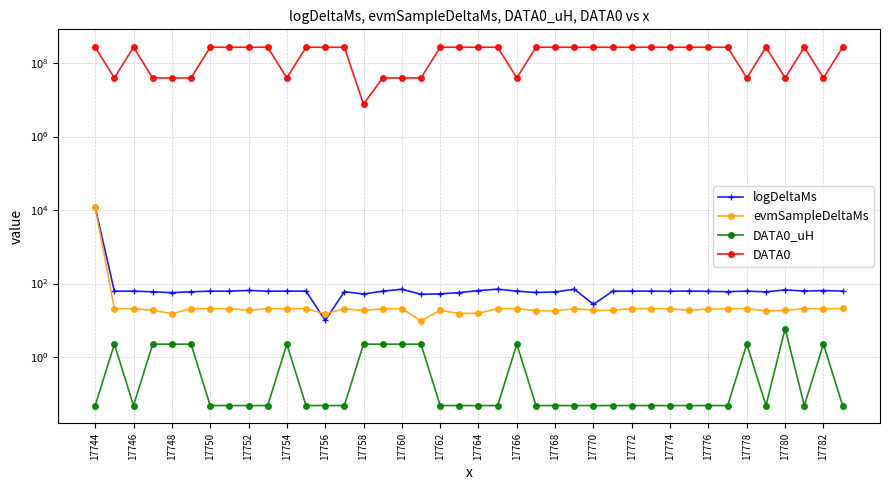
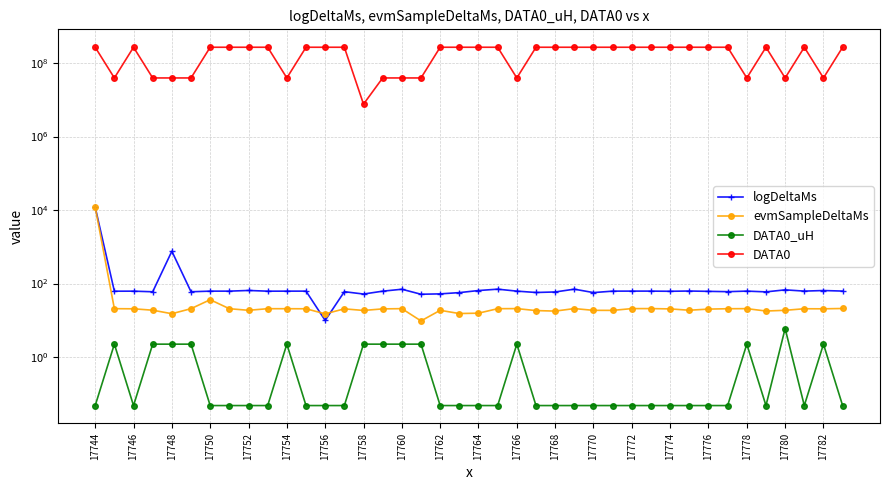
  {
    "logDeltaMs": {
      "17746": 60,
-     "17748": 60,
+     "17748": 800,
      "17750": 60,
      "17752": 60,
      "17754": 60,
      "17756": 10,
      "17758": 50,
      "17760": 70,
      "17762": 50,
      "17764": 60,
      "17766": 60,
      "17768": 60,
-     "17770": 30,
+     "17770": 60,
      "17772": 60,
      "17774": 60,
      "17776": 60,
      "17778": 60,
      "17780": 70,
      "17782": 60
    },
    "evmSampleDeltaMs": {
      "17746": 20,
      "17748": 15,
-     "17750": 20,
+     "17750": 40,
      "17752": 20,
      "17754": 20,
      "17756": 15,
      "17758": 20,
      "17760": 20,
      "17762": 20,
      "17764": 16,
      "17766": 20,
      "17768": 20,
      "17770": 20,
      "17772": 20,
      "17774": 20,
      "17776": 20,
      "17778": 20,
      "17780": 20,
      "17782": 20
    },
    "DATA0_uH": {
      "17744": 0.05,
      "17746": 0.05,
      "17748": 2,
      "17750": 0.05,
      "17752": 0.05,
      "17754": 2,
      "17756": 0.05,
      "17758": 2,
      "17760": 2,
      "17762": 0.05,
      "17764": 0.05,
      "17766": 2,
      "17768": 0.05,
      "17770": 0.05,
      "17772": 0.05,
      "17774": 0.05,
      "17776": 0.05,
      "17778": 2,
      "17780": 6,
      "17782": 2
    },
    "DATA0": {
      "17744": 300000000,
      "17746": 300000000,
      "17748": 40000000,
      "17750": 300000000,
      "17752": 300000000,
      "17754": 40000000,
      "17756": 300000000,
      "17758": 8000000,
      "17760": 40000000,
      "17762": 300000000,
      "17764": 300000000,
      "17766": 40000000,
      "17768": 300000000,
      "17770": 300000000,
      "17772": 300000000,
      "17774": 300000000,
      "17776": 300000000,
      "17778": 40000000,
      "17780": 40000000,
      "17782": 40000000
    }
  }
